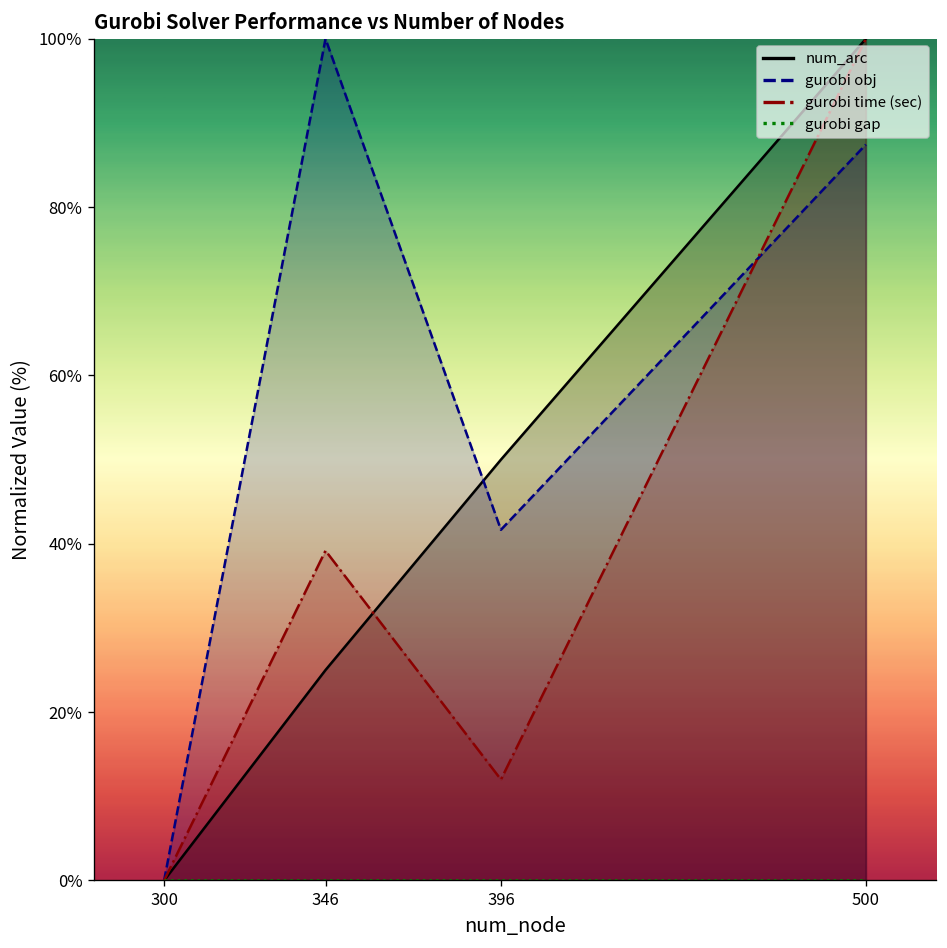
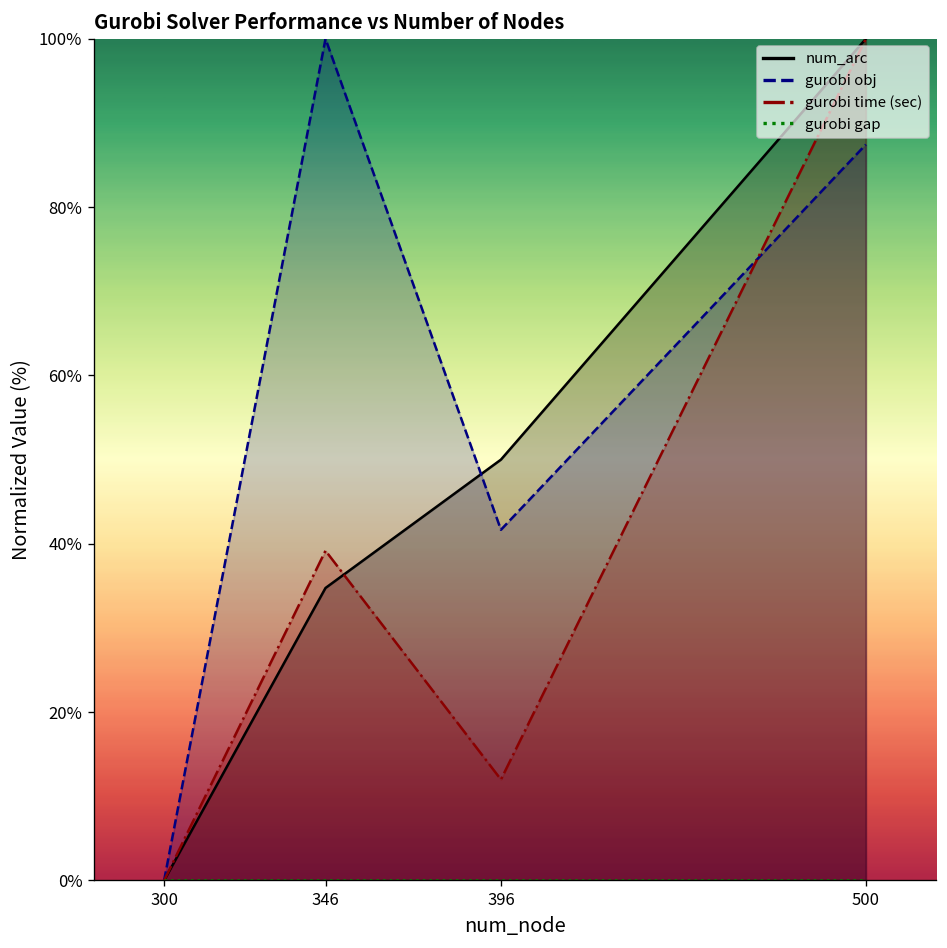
  {
    "num_arc": {
-     "346": "25%",
+     "346": "35%",
      "396": "50%"
    }
  }
